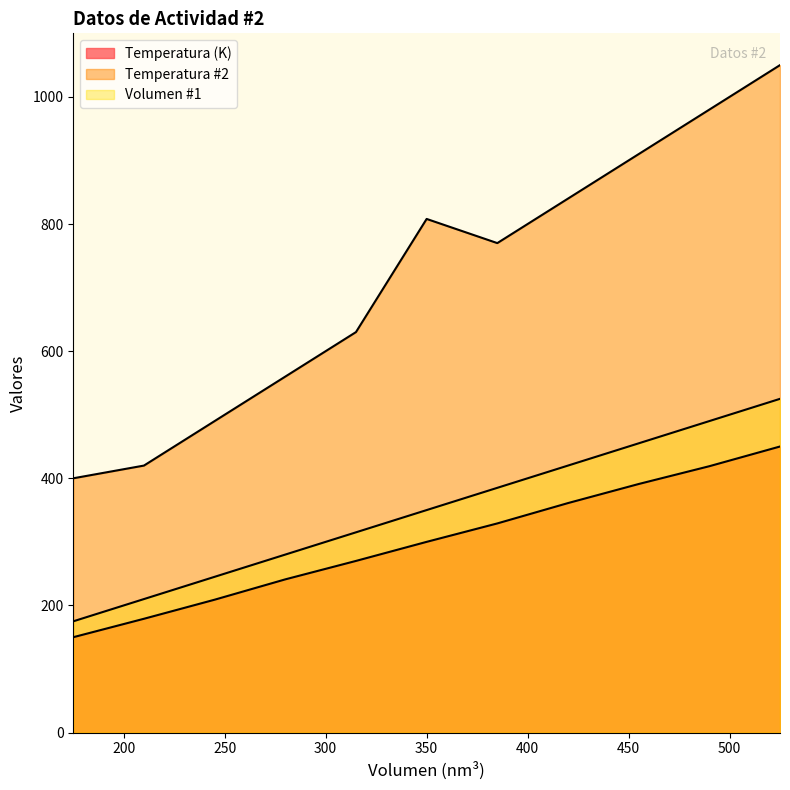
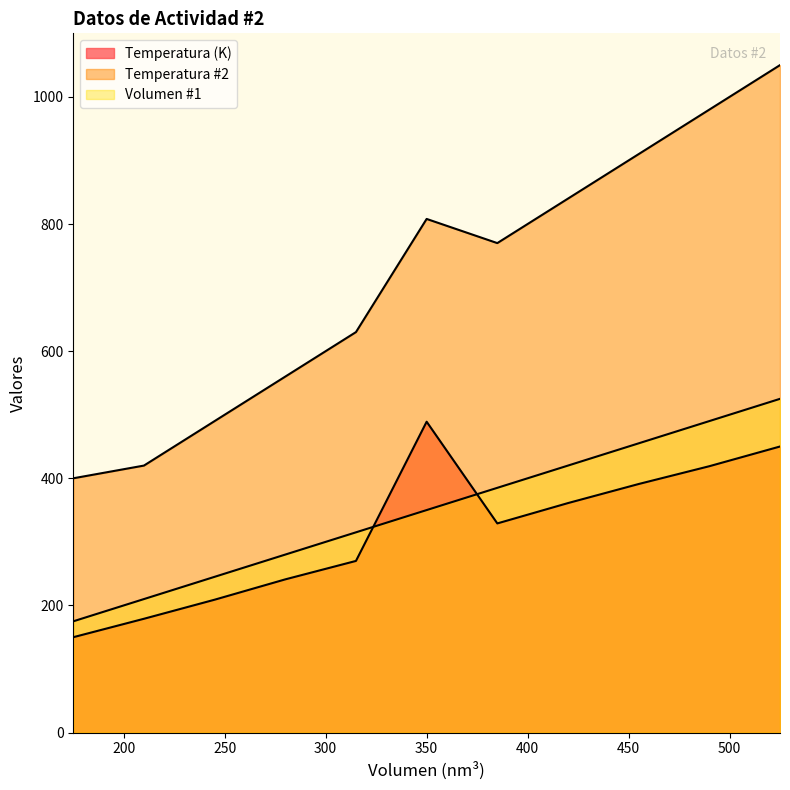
  {
    "Temperatura (K)": {
-     "350": 300
+     "350": 490
    },
    "Temperatura #2": {
      "350": 810
    },
    "Volumen #1": {
      "350": 350
    }
  }
